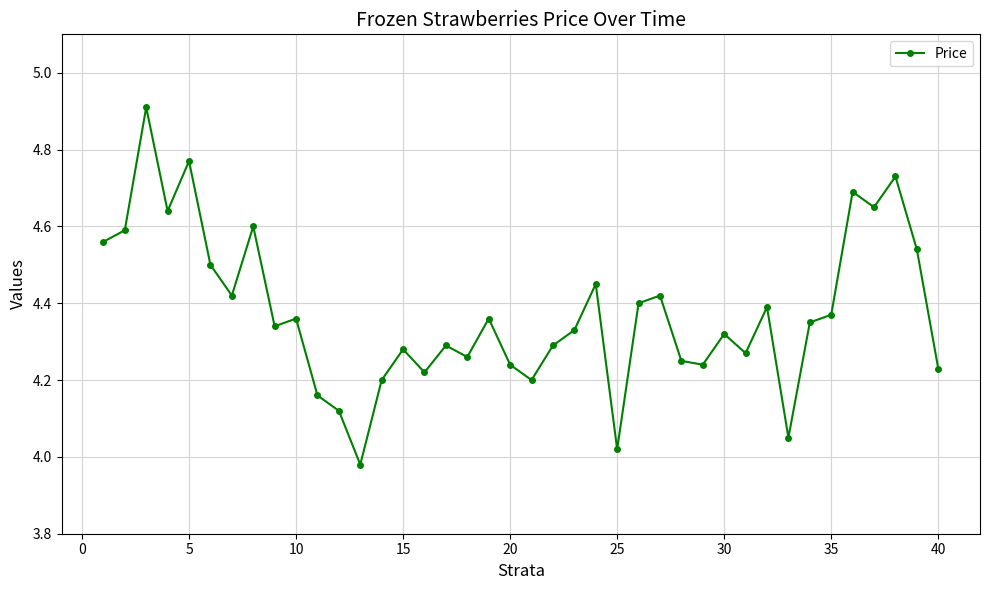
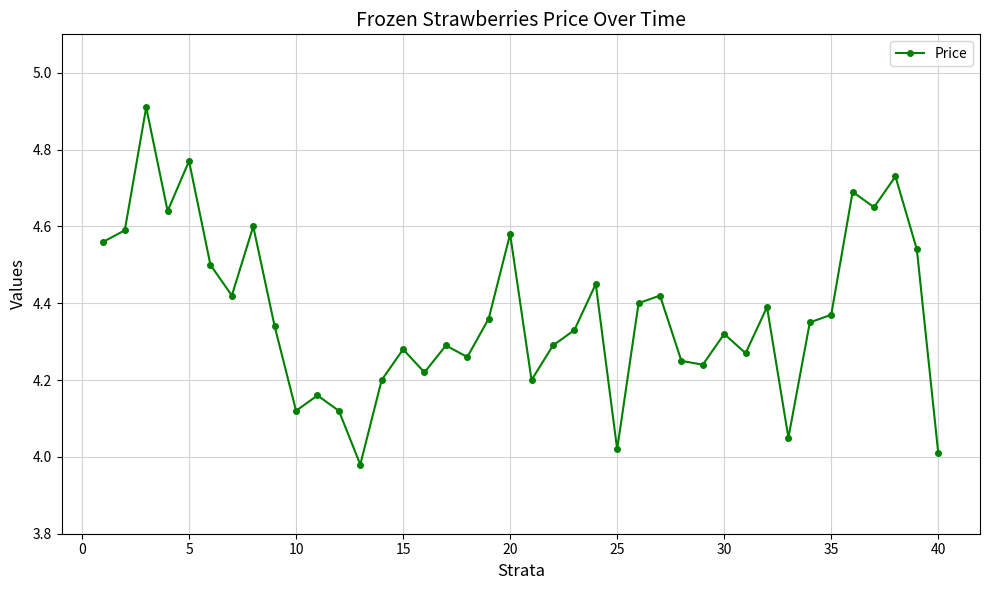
  {
    "5": 4.77,
-   "10": 4.36,
+   "10": 4.12,
    "15": 4.28,
-   "20": 4.24,
+   "20": 4.58,
    "25": 4.02,
    "30": 4.32,
    "35": 4.37,
-   "40": 4.23
+   "40": 4.01
  }
